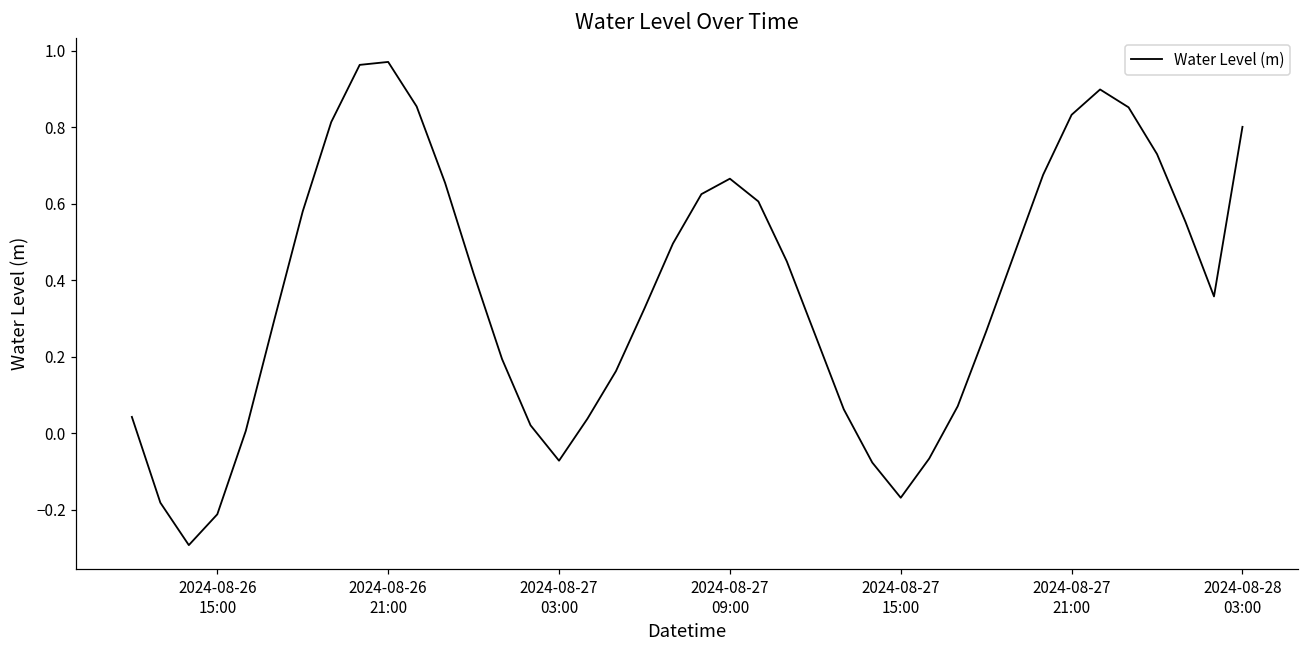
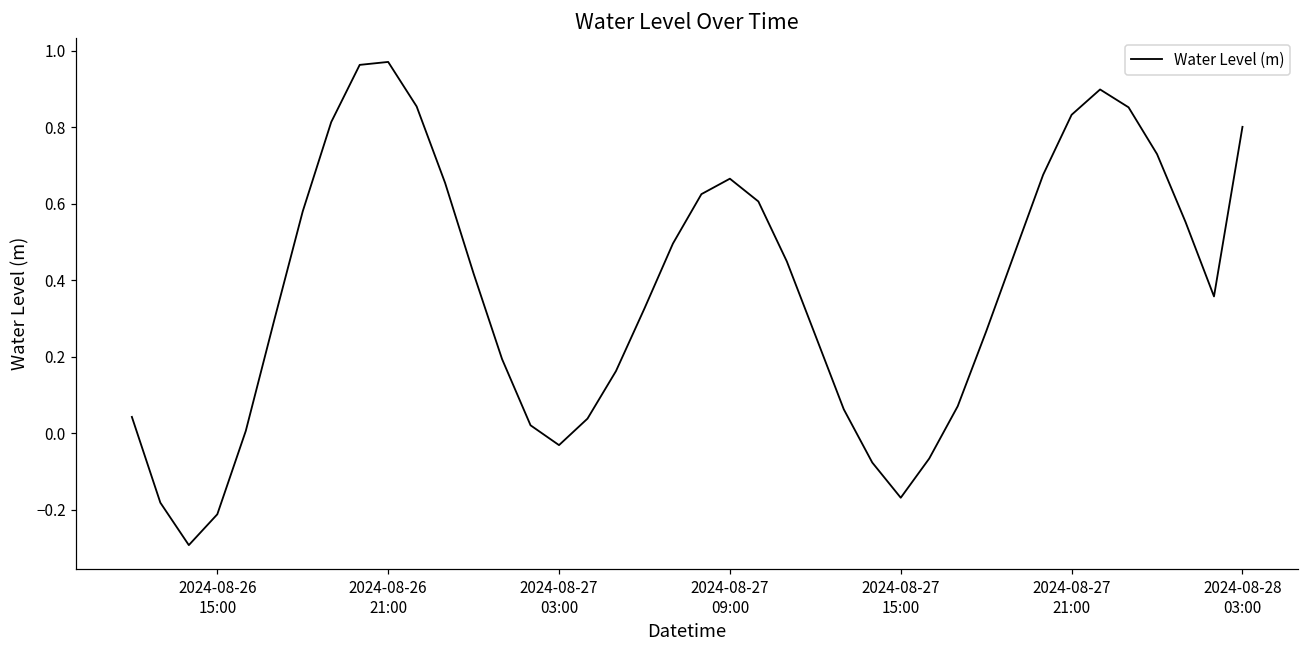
  {
    "2024-08-26 15:00": -0.21,
    "2024-08-26 21:00": 0.97,
-   "2024-08-27 03:00": -0.07,
+   "2024-08-27 03:00": -0.03,
    "2024-08-27 09:00": 0.67,
    "2024-08-27 15:00": -0.17,
    "2024-08-27 21:00": 0.83,
    "2024-08-28 03:00": 0.80
  }
